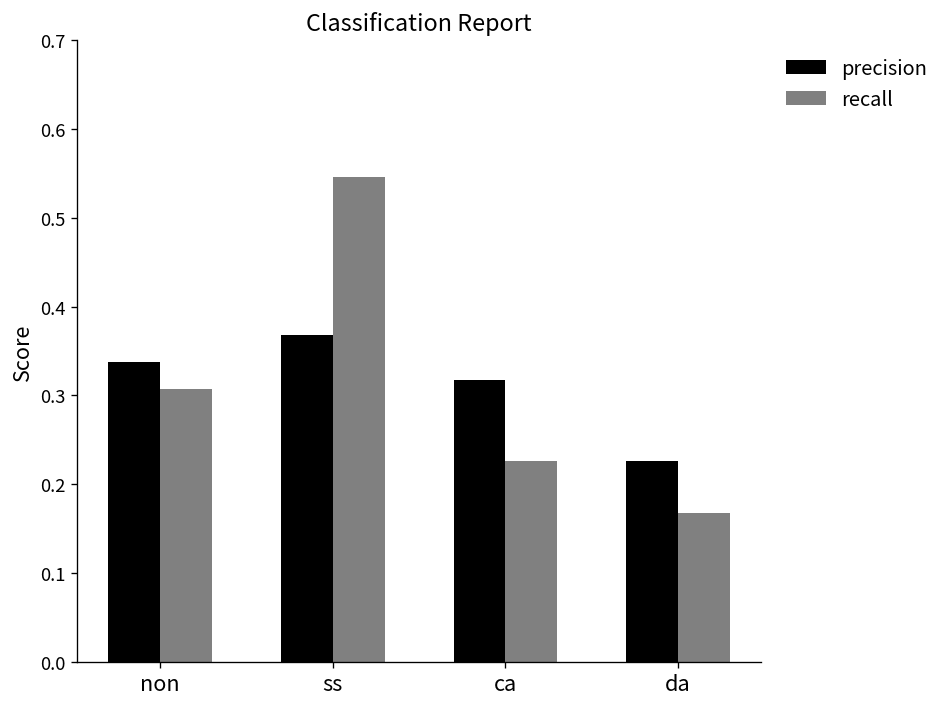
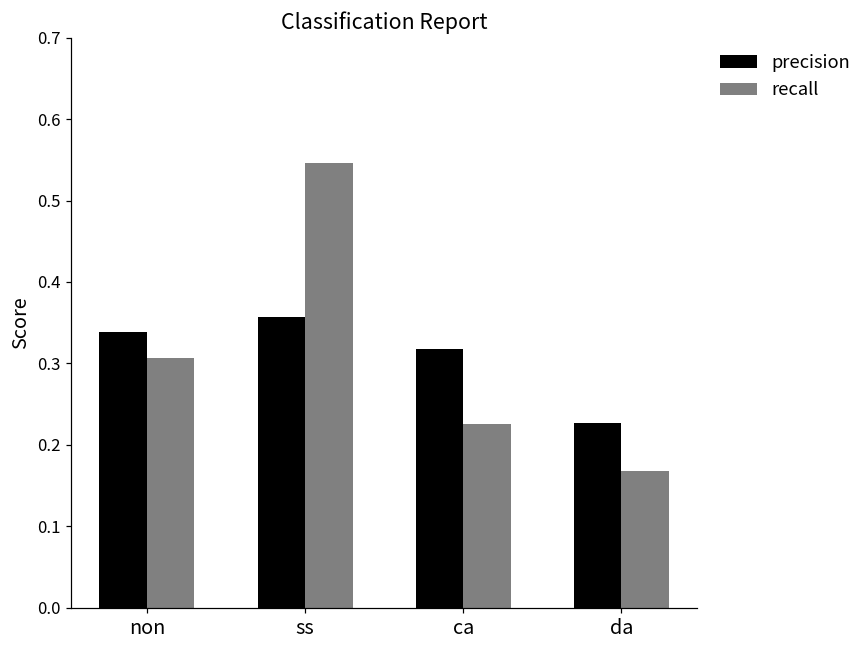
  {
    "precision": {
      "non": 0.34,
-     "ss": 0.37,
+     "ss": 0.36,
      "ca": 0.32,
      "da": 0.23
    },
    "recall": {
      "non": 0.31,
      "ss": 0.55,
      "ca": 0.23,
      "da": 0.17
    }
  }
